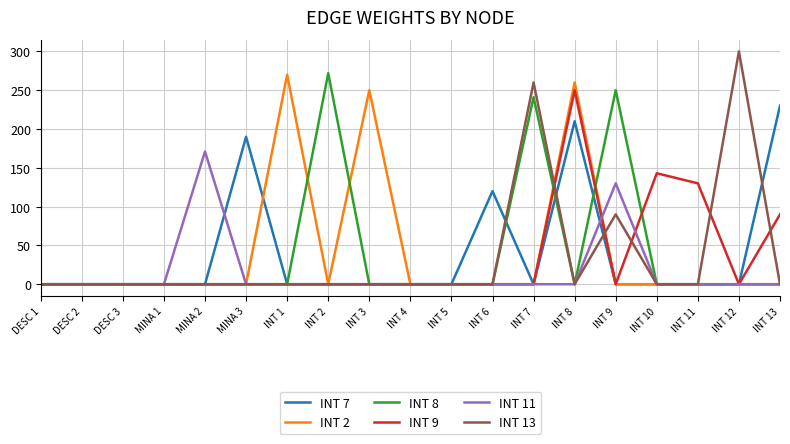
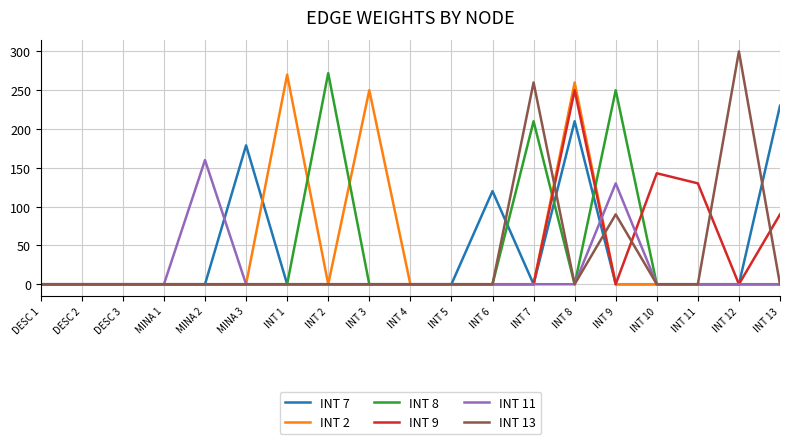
  {
    "INT 7": {
-     "MINA 3": 190,
+     "MINA 3": 180,
      "INT 6": 120,
      "INT 8": 210,
      "INT 13": 230
    },
    "INT 2": {
      "INT 1": 270,
      "INT 3": 250,
      "INT 8": 260
    },
    "INT 8": {
      "INT 2": 270,
-     "INT 7": 240,
+     "INT 7": 210,
      "INT 9": 250
    },
    "INT 9": {
      "INT 8": 250,
      "INT 10": 140,
      "INT 11": 130,
      "INT 13": 90
    },
    "INT 11": {
-     "MINA 2": 170,
+     "MINA 2": 160,
      "INT 9": 130
    },
    "INT 13": {
      "INT 7": 260,
      "INT 9": 90,
      "INT 12": 300
    }
  }
